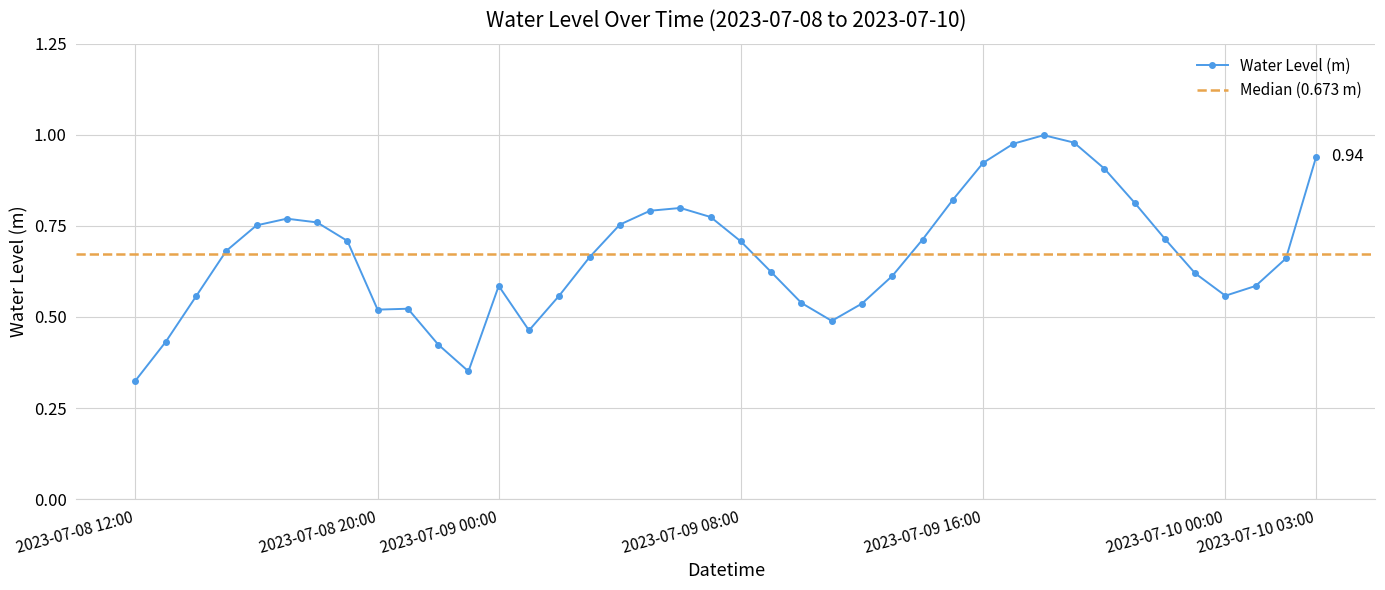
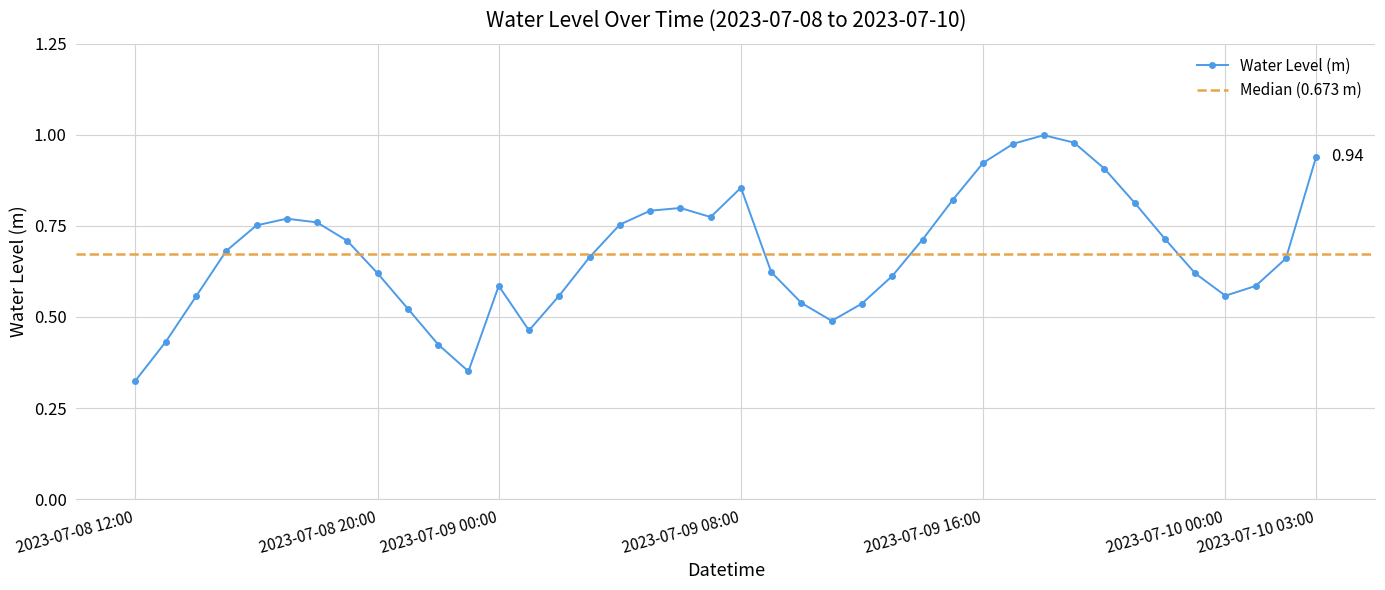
  {
    "2023-07-08 12:00": 0.33,
-   "2023-07-08 20:00": 0.52,
+   "2023-07-08 20:00": 0.62,
    "2023-07-09 00:00": 0.59,
-   "2023-07-09 08:00": 0.71,
+   "2023-07-09 08:00": 0.85,
    "2023-07-09 16:00": 0.92,
    "2023-07-10 00:00": 0.56
  }
